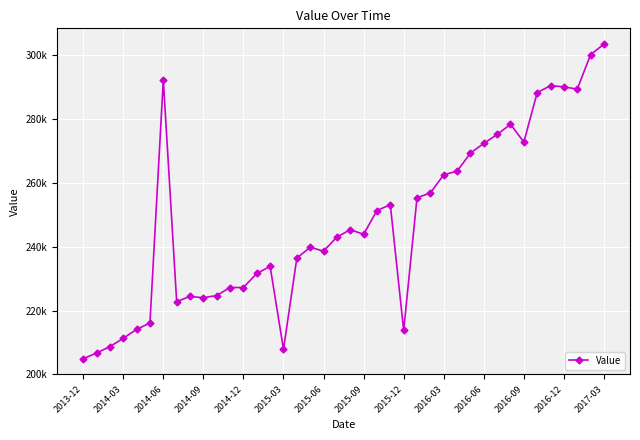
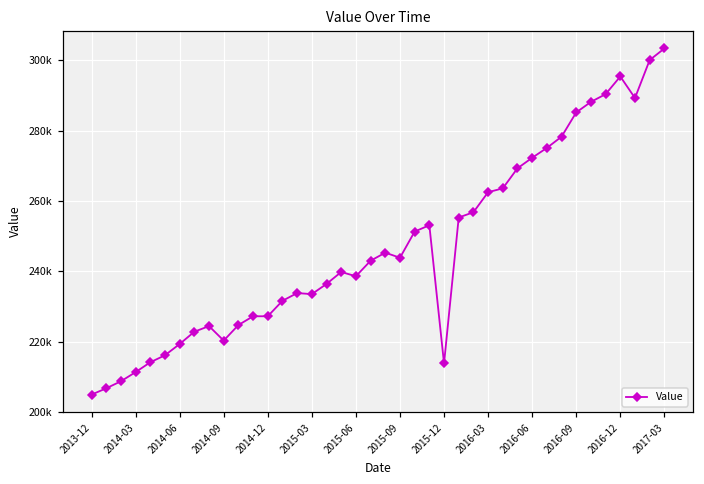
  {
    "2013-12": 205000,
    "2014-03": 211000,
-   "2014-06": 292000,
-   "2014-09": 224000,
+   "2014-06": 219000,
+   "2014-09": 220000,
    "2014-12": 227000,
-   "2015-03": 208000,
+   "2015-03": 234000,
    "2015-06": 239000,
    "2015-09": 244000,
    "2015-12": 214000,
    "2016-03": 263000,
    "2016-06": 272000,
-   "2016-09": 273000,
-   "2016-12": 290000,
+   "2016-09": 285000,
+   "2016-12": 295000,
    "2017-03": 303000
  }
